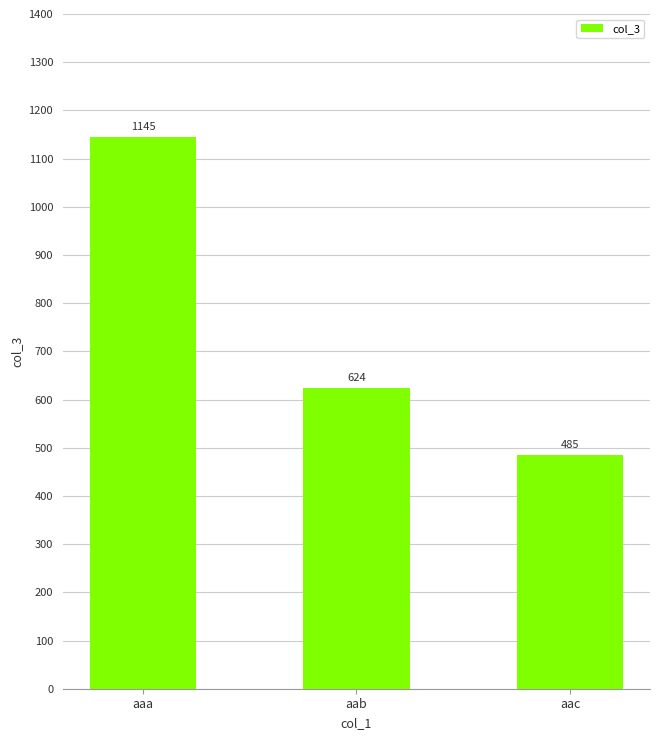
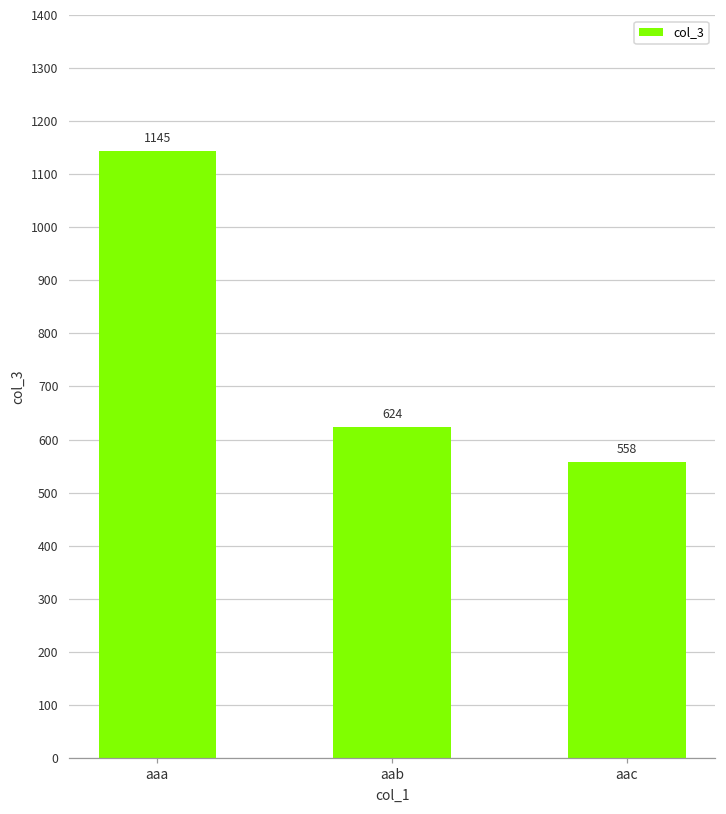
  {
    "aaa": 1145,
    "aab": 624,
-   "aac": 485
+   "aac": 558
  }
